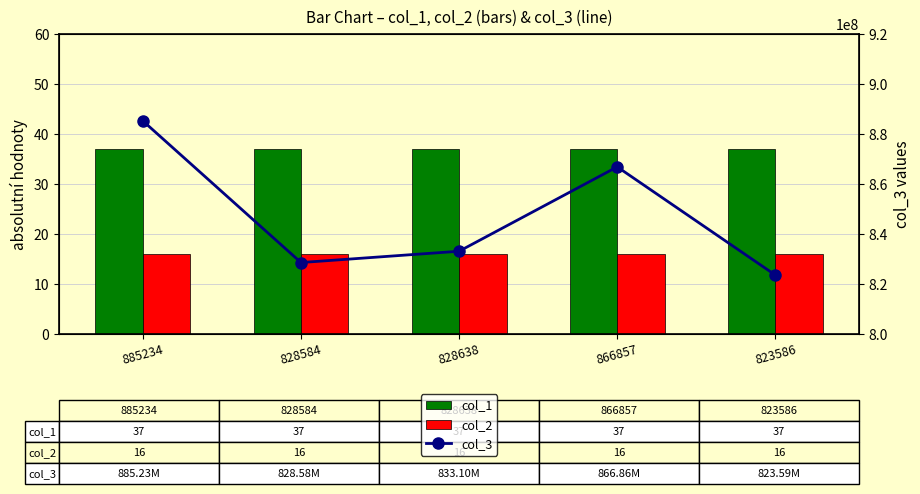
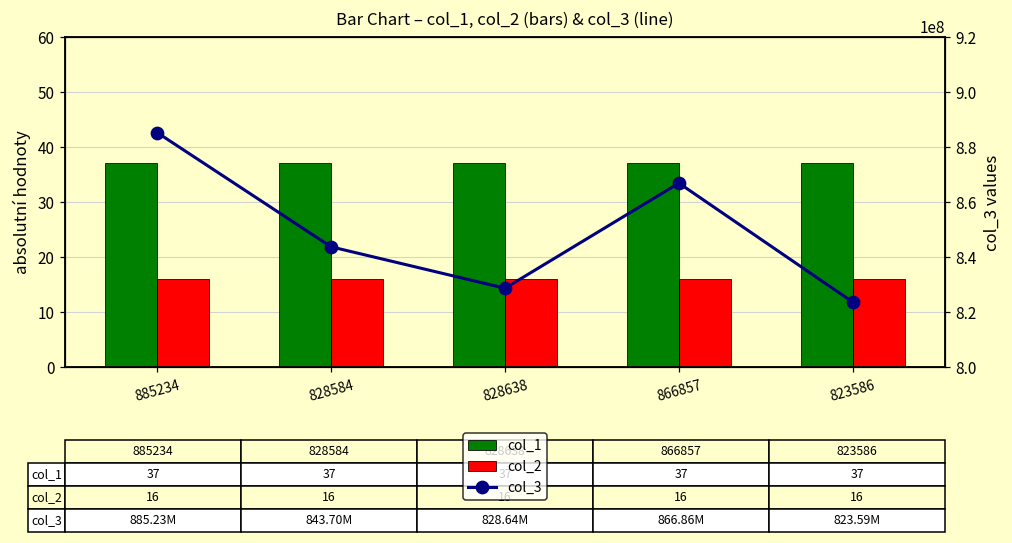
  {
    "col_3": {
-     "828584": "828.58M",
-     "828638": "833.10M"
+     "828584": "843.70M",
+     "828638": "828.64M"
    }
  }
